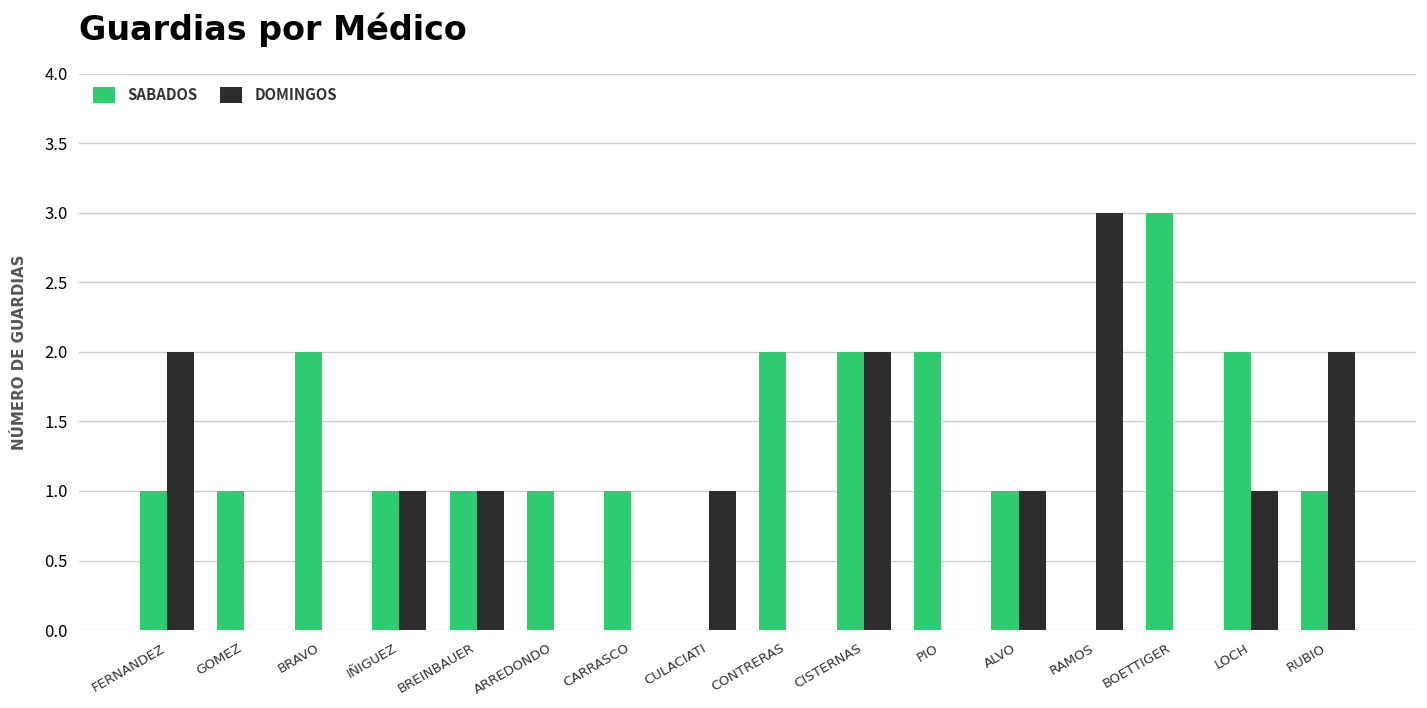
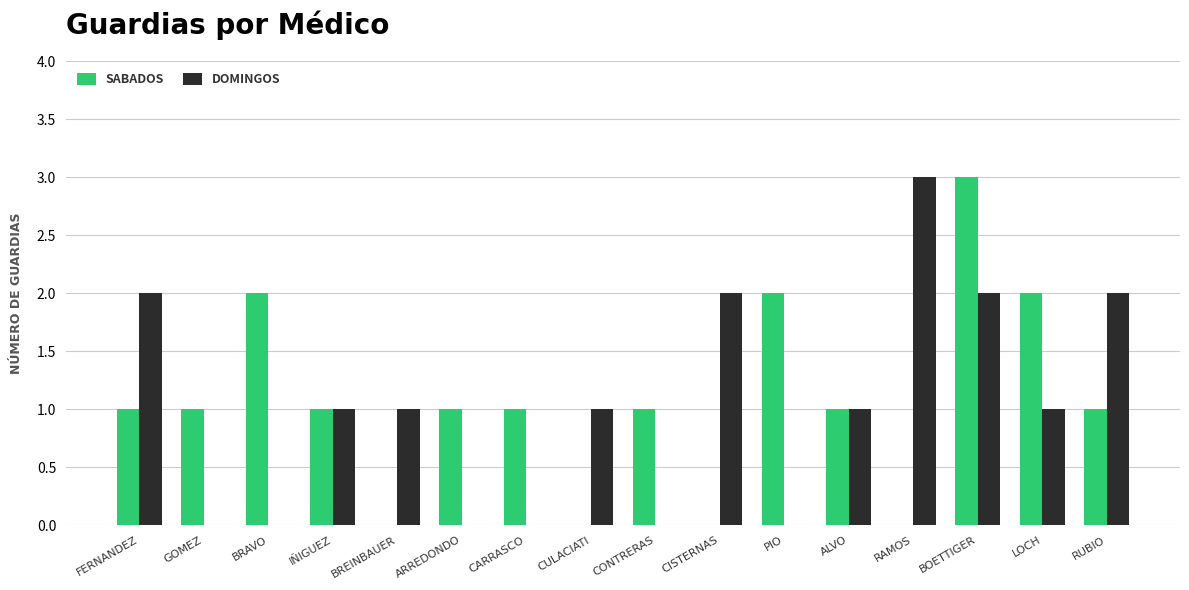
  {
    "SABADOS": {
      "FERNANDEZ": 1,
      "GOMEZ": 1,
      "BRAVO": 2,
      "IÑIGUEZ": 1,
-     "BREINBAUER": 1,
+     "BREINBAUER": 0,
      "ARREDONDO": 1,
      "CARRASCO": 1,
      "CULACIATI": 0,
-     "CONTRERAS": 2,
-     "CISTERNAS": 2,
+     "CONTRERAS": 1,
+     "CISTERNAS": 0,
      "PIO": 2,
      "ALVO": 1,
      "RAMOS": 0,
      "BOETTIGER": 3,
      "LOCH": 2,
      "RUBIO": 1
    },
    "DOMINGOS": {
      "FERNANDEZ": 2,
      "GOMEZ": 0,
      "BRAVO": 0,
      "IÑIGUEZ": 1,
      "BREINBAUER": 1,
      "ARREDONDO": 0,
      "CARRASCO": 0,
      "CULACIATI": 1,
      "CONTRERAS": 0,
      "CISTERNAS": 2,
      "PIO": 0,
      "ALVO": 1,
      "RAMOS": 3,
-     "BOETTIGER": 0,
+     "BOETTIGER": 2,
      "LOCH": 1,
      "RUBIO": 2
    }
  }
